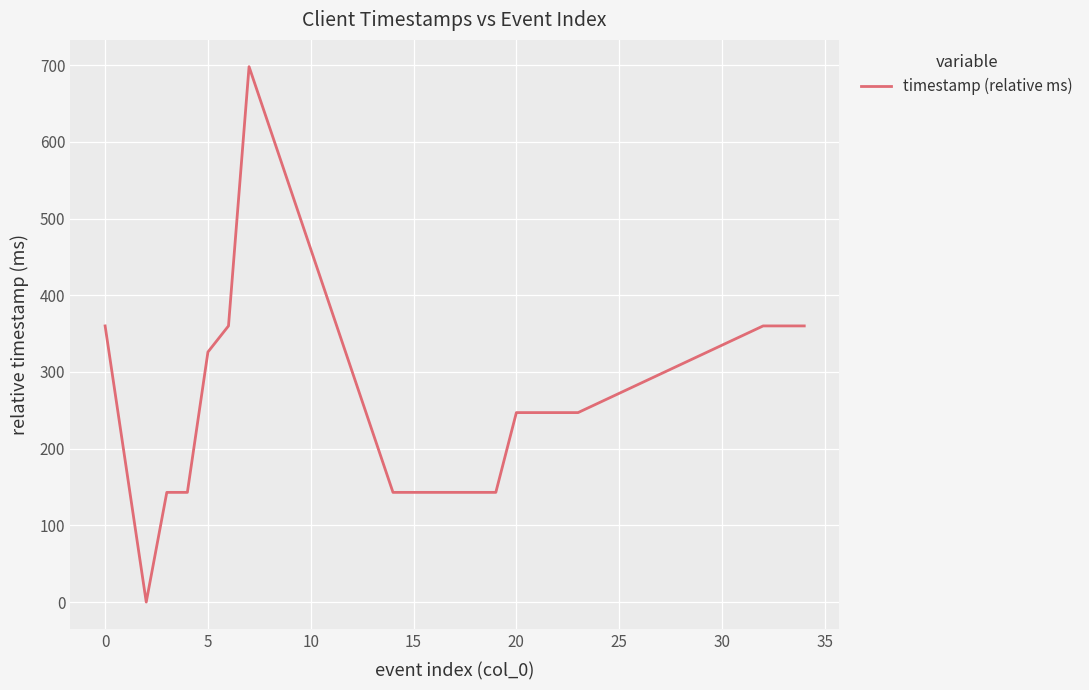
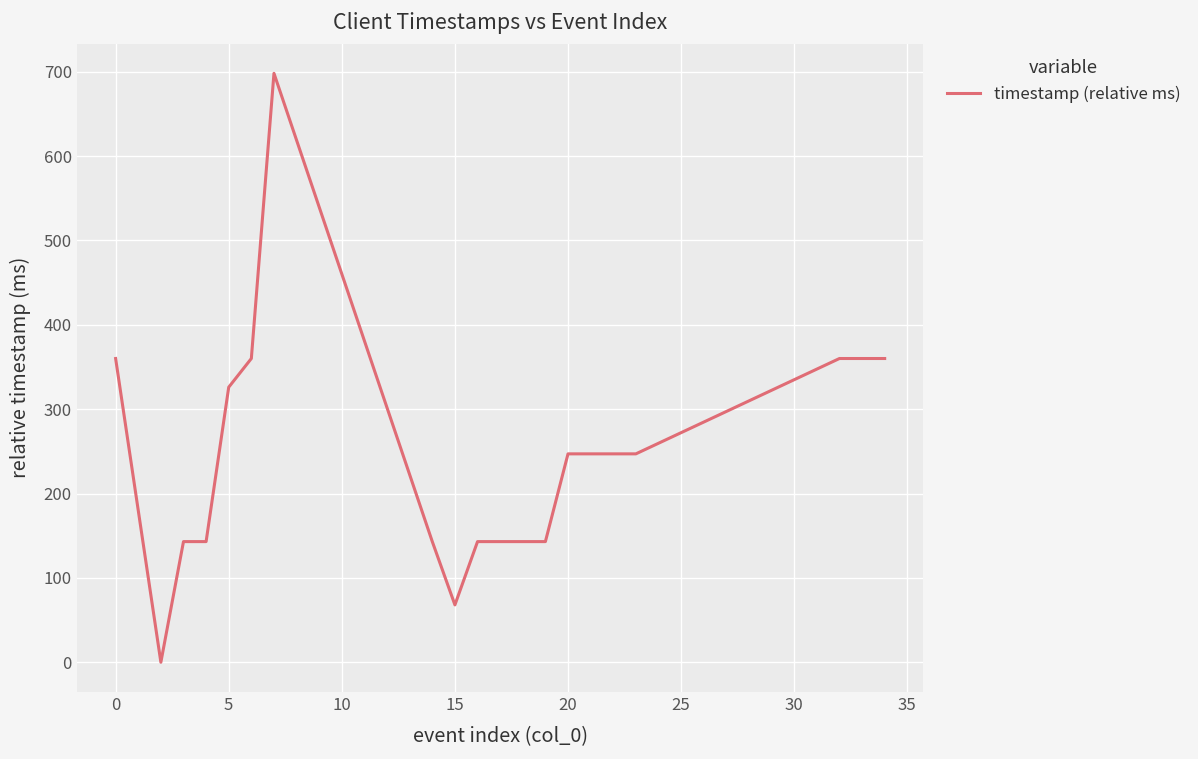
  {
    "0": 360,
    "5": 330,
-   "15": 140,
+   "15": 70,
    "20": 250
  }
